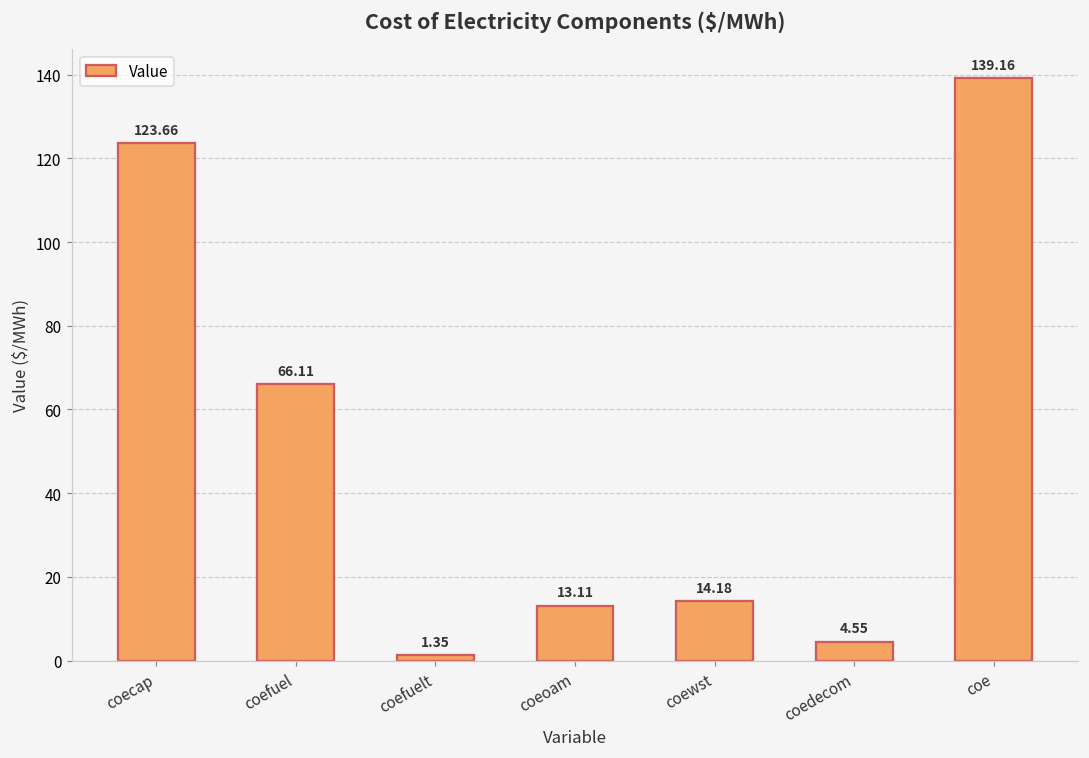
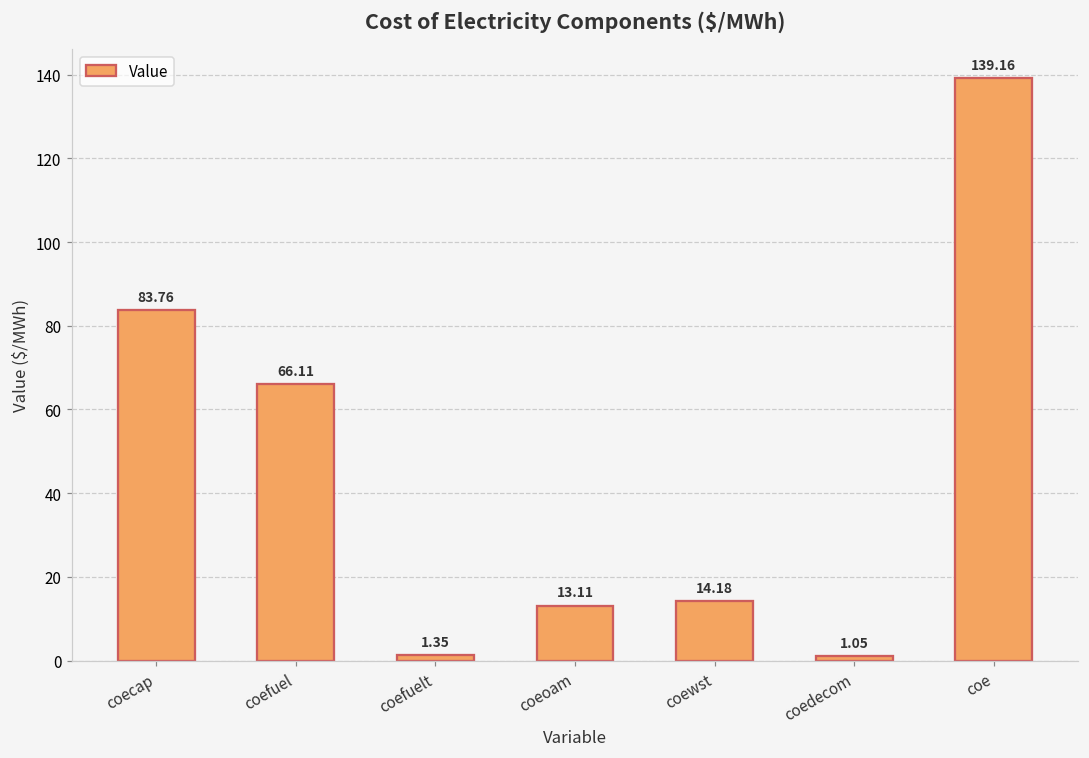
  {
-   "coecap": 123.66,
+   "coecap": 83.76,
    "coefuel": 66.11,
    "coefuelt": 1.35,
    "coeoam": 13.11,
    "coewst": 14.18,
-   "coedecom": 4.55,
+   "coedecom": 1.05,
    "coe": 139.16
  }
